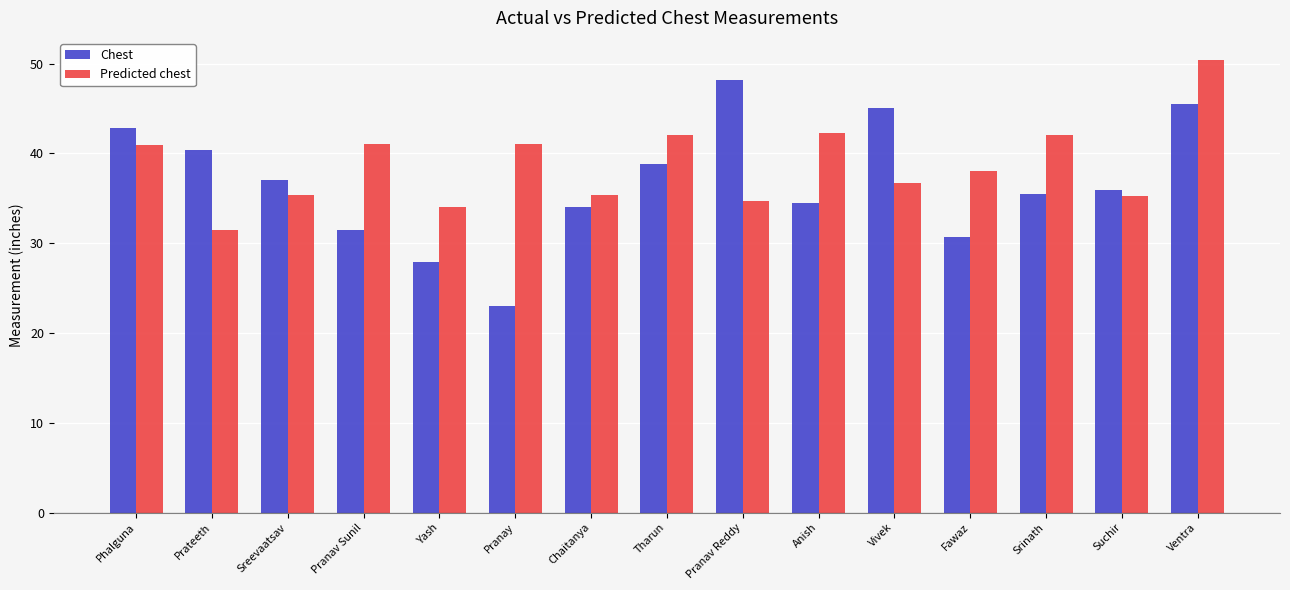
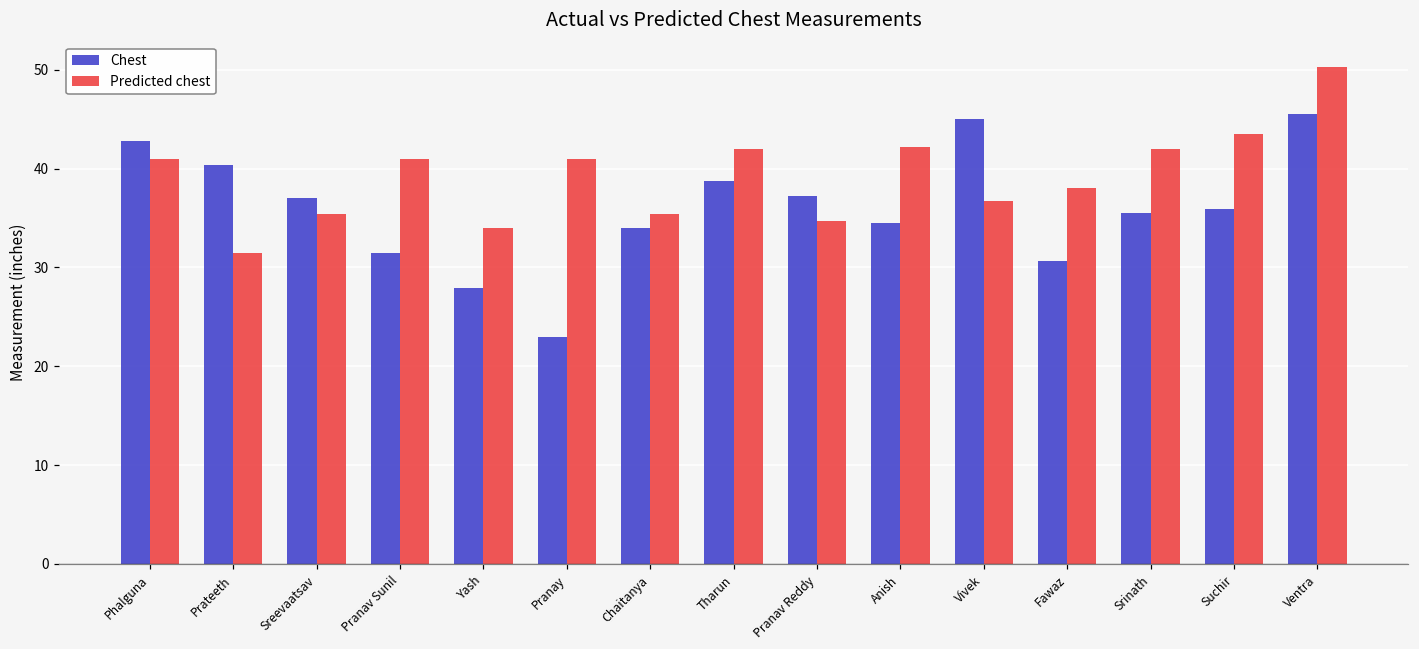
  {
    "Chest": {
      "Phalguna": 43,
      "Prateeth": 40,
      "Sreevaatsav": 37,
      "Pranav Sunil": 32,
      "Yash": 28,
      "Pranay": 23,
      "Chaitanya": 34,
      "Tharun": 39,
-     "Pranav Reddy": 48,
+     "Pranav Reddy": 37,
      "Anish": 35,
      "Vivek": 45,
      "Fawaz": 31,
      "Srinath": 36,
      "Suchir": 36,
      "Ventra": 46
    },
    "Predicted chest": {
      "Phalguna": 41,
      "Prateeth": 32,
      "Sreevaatsav": 35,
      "Pranav Sunil": 41,
      "Yash": 34,
      "Pranay": 41,
      "Chaitanya": 35,
      "Tharun": 42,
      "Pranav Reddy": 35,
      "Anish": 42,
      "Vivek": 37,
      "Fawaz": 38,
      "Srinath": 42,
-     "Suchir": 35,
+     "Suchir": 44,
      "Ventra": 50
    }
  }
